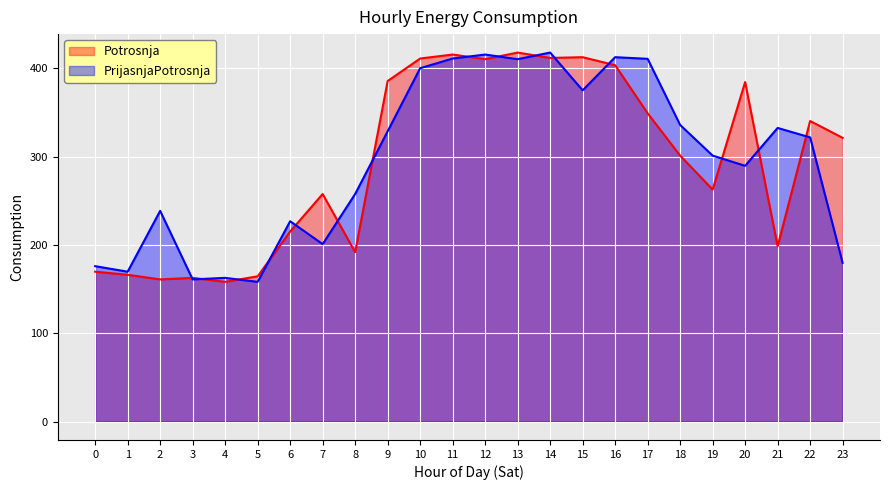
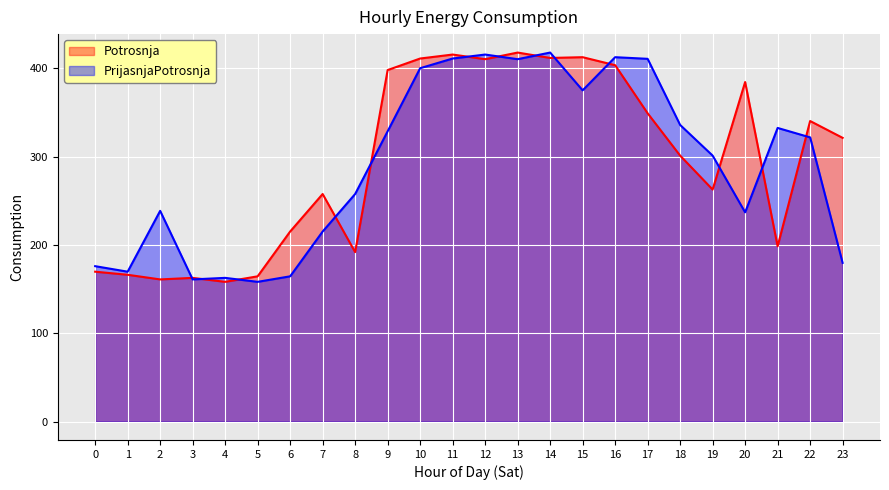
  {
    "Potrosnja": {
      "0": 170,
      "1": 170,
      "2": 160,
      "4": 160,
      "5": 160,
      "6": 220,
      "7": 260,
      "8": 190,
-     "9": 390,
+     "9": 400,
      "10": 410,
      "11": 420,
      "12": 410,
      "13": 420,
      "14": 410,
      "15": 410,
      "16": 400,
      "17": 350,
      "18": 300,
      "19": 260,
      "20": 380,
      "21": 200,
      "22": 340,
      "23": 320
    },
    "PrijasnjaPotrosnja": {
      "0": 180,
      "1": 170,
      "2": 240,
      "4": 160,
      "5": 160,
-     "6": 230,
-     "7": 200,
+     "6": 160,
+     "7": 220,
      "8": 260,
      "9": 330,
      "10": 400,
      "11": 410,
      "12": 420,
      "13": 410,
      "14": 420,
      "15": 380,
      "16": 410,
      "17": 410,
      "18": 340,
      "19": 300,
-     "20": 290,
+     "20": 240,
      "21": 330,
      "22": 320,
      "23": 180
    }
  }
